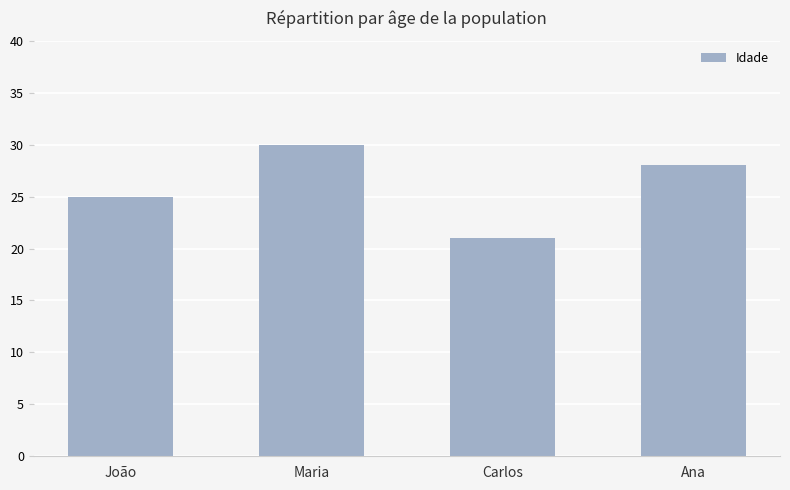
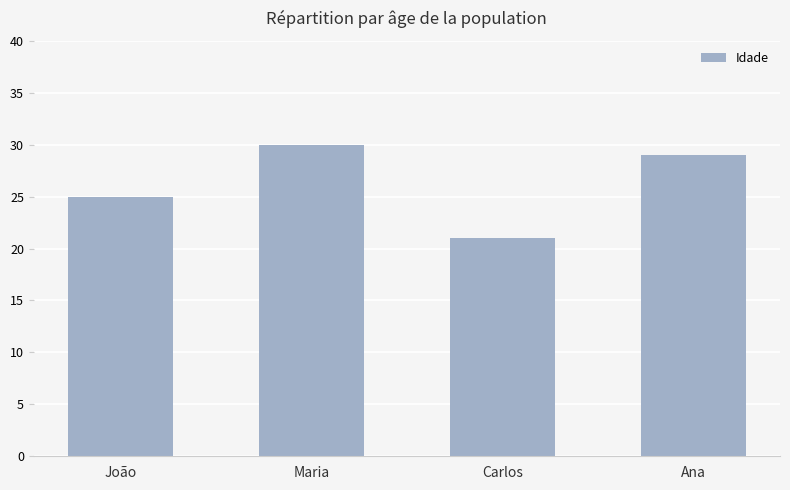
  {
    "João": 25,
    "Maria": 30,
    "Carlos": 21,
-   "Ana": 28
+   "Ana": 29
  }
